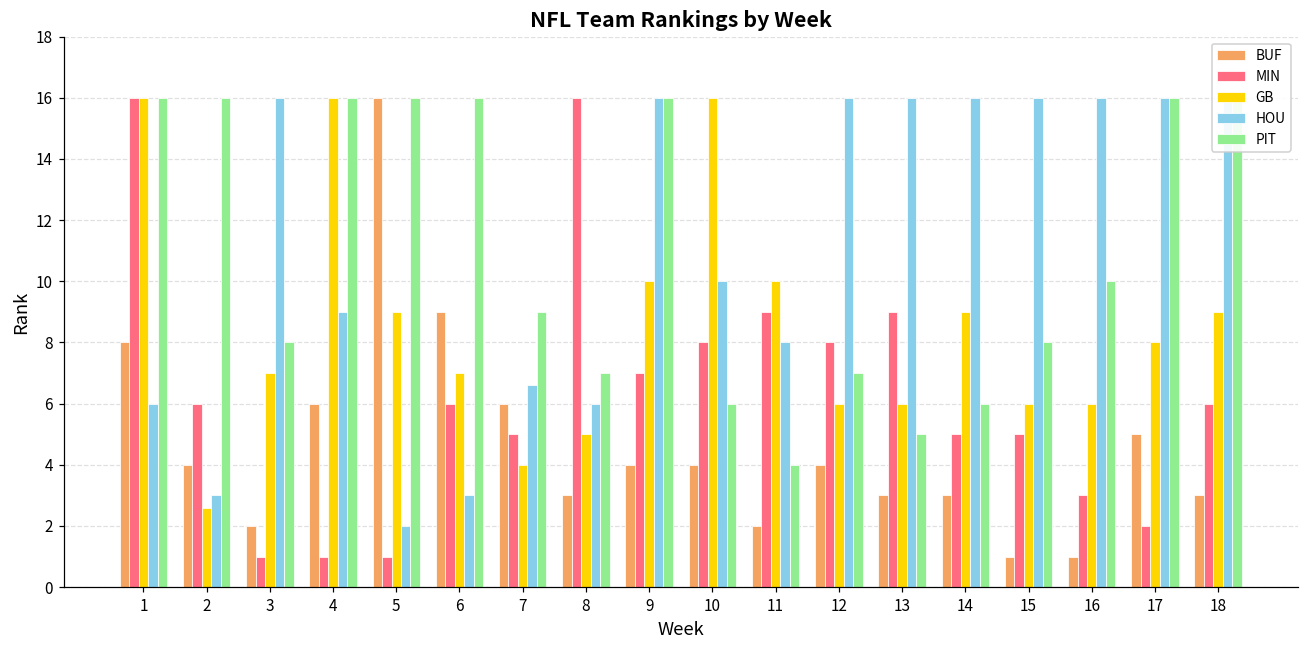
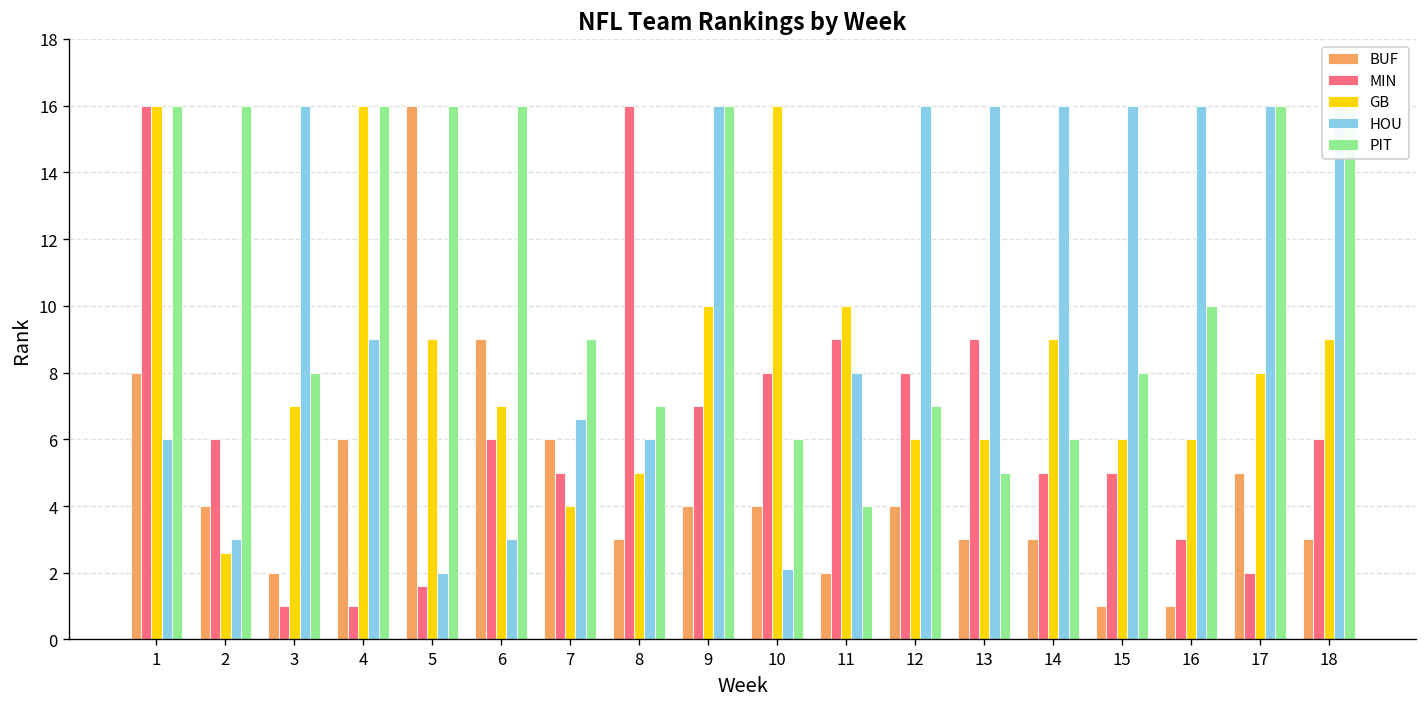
  {
    "BUF": {
      "1": 8.0,
      "2": 4.0,
      "3": 2.0,
      "4": 6.0,
      "5": 16.0,
      "6": 9.0,
      "7": 6.0,
      "8": 3.0,
      "9": 4.0,
      "10": 4.0,
      "11": 2.0,
      "12": 4.0,
      "13": 3.0,
      "14": 3.0,
      "15": 1.0,
      "16": 1.0,
      "17": 5.0,
      "18": 3.0
    },
    "MIN": {
      "1": 16.0,
      "2": 6.0,
      "3": 1.0,
      "4": 1.0,
-     "5": 1.0,
+     "5": 1.6,
      "6": 6.0,
      "7": 5.0,
      "8": 16.0,
      "9": 7.0,
      "10": 8.0,
      "11": 9.0,
      "12": 8.0,
      "13": 9.0,
      "14": 5.0,
      "15": 5.0,
      "16": 3.0,
      "17": 2.0,
      "18": 6.0
    },
    "GB": {
      "1": 16.0,
      "2": 2.6,
      "3": 7.0,
      "4": 16.0,
      "5": 9.0,
      "6": 7.0,
      "7": 4.0,
      "8": 5.0,
      "9": 10.0,
      "10": 16.0,
      "11": 10.0,
      "12": 6.0,
      "13": 6.0,
      "14": 9.0,
      "15": 6.0,
      "16": 6.0,
      "17": 8.0,
      "18": 9.0
    },
    "HOU": {
      "1": 6.0,
      "2": 3.0,
      "3": 16.0,
      "4": 9.0,
      "5": 2.0,
      "6": 3.0,
      "7": 6.6,
      "8": 6.0,
      "9": 16.0,
-     "10": 10.0,
+     "10": 2.1,
      "11": 8.0,
      "12": 16.0,
      "13": 16.0,
      "14": 16.0,
      "15": 16.0,
      "16": 16.0,
      "17": 16.0
    },
    "PIT": {
      "1": 16.0,
      "2": 16.0,
      "3": 8.0,
      "4": 16.0,
      "5": 16.0,
      "6": 16.0,
      "7": 9.0,
      "8": 7.0,
      "9": 16.0,
      "10": 6.0,
      "11": 4.0,
      "12": 7.0,
      "13": 5.0,
      "14": 6.0,
      "15": 8.0,
      "16": 10.0,
      "17": 16.0
    }
  }
